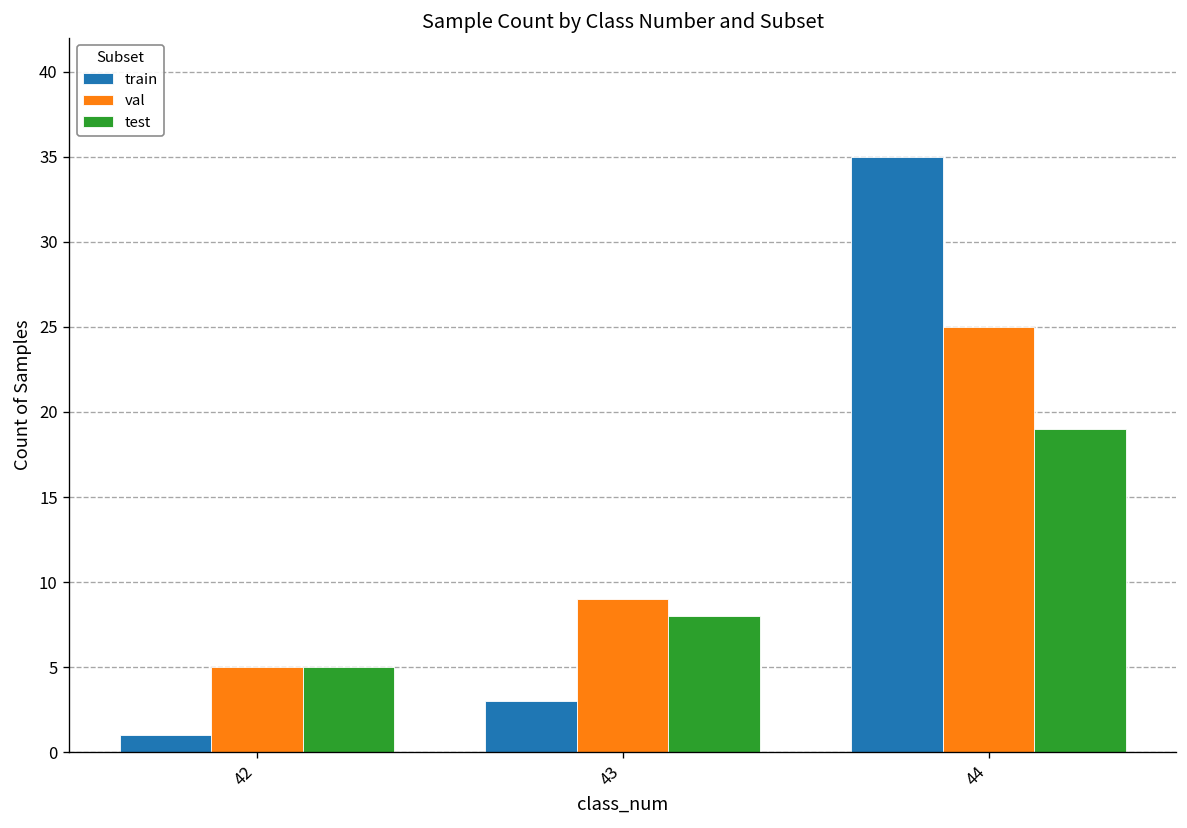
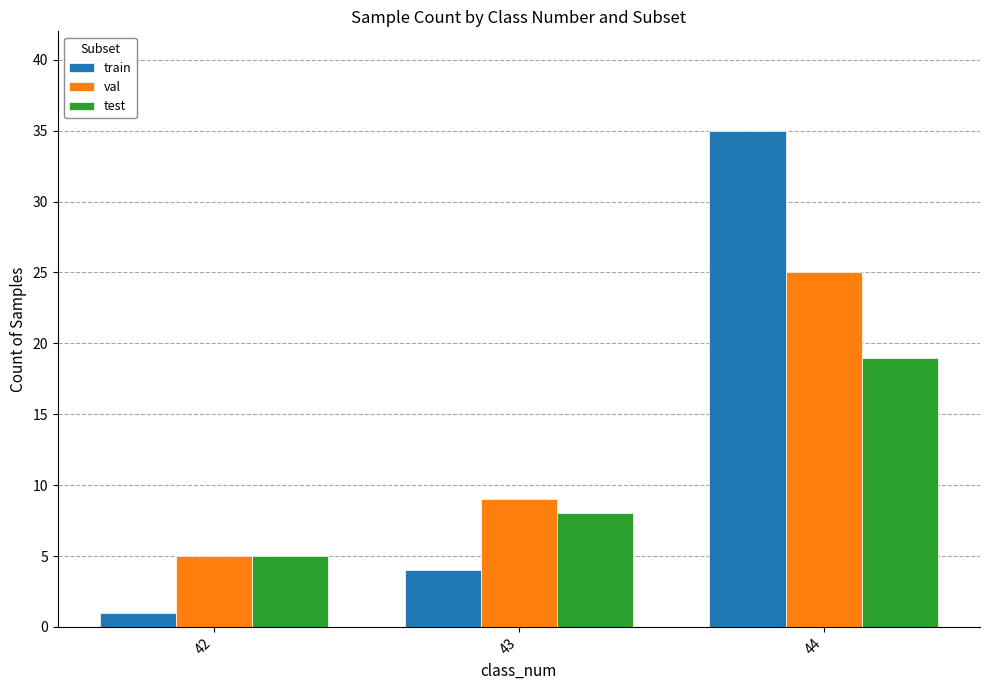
  {
    "train": {
      "42": 1,
-     "43": 3,
+     "43": 4,
      "44": 35
    },
    "val": {
      "42": 5,
      "43": 9,
      "44": 25
    },
    "test": {
      "42": 5,
      "43": 8,
      "44": 19
    }
  }
